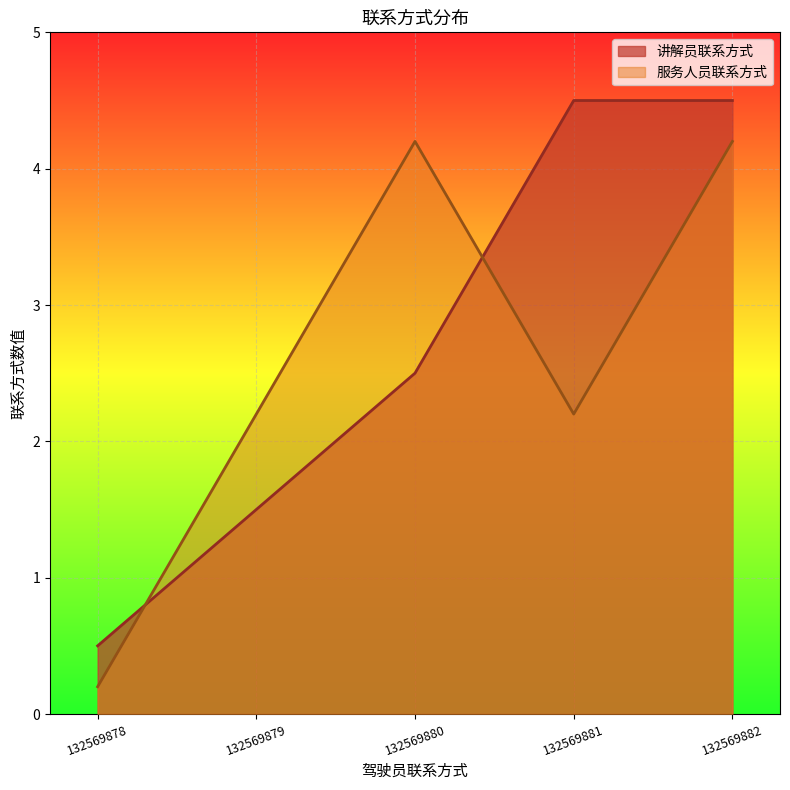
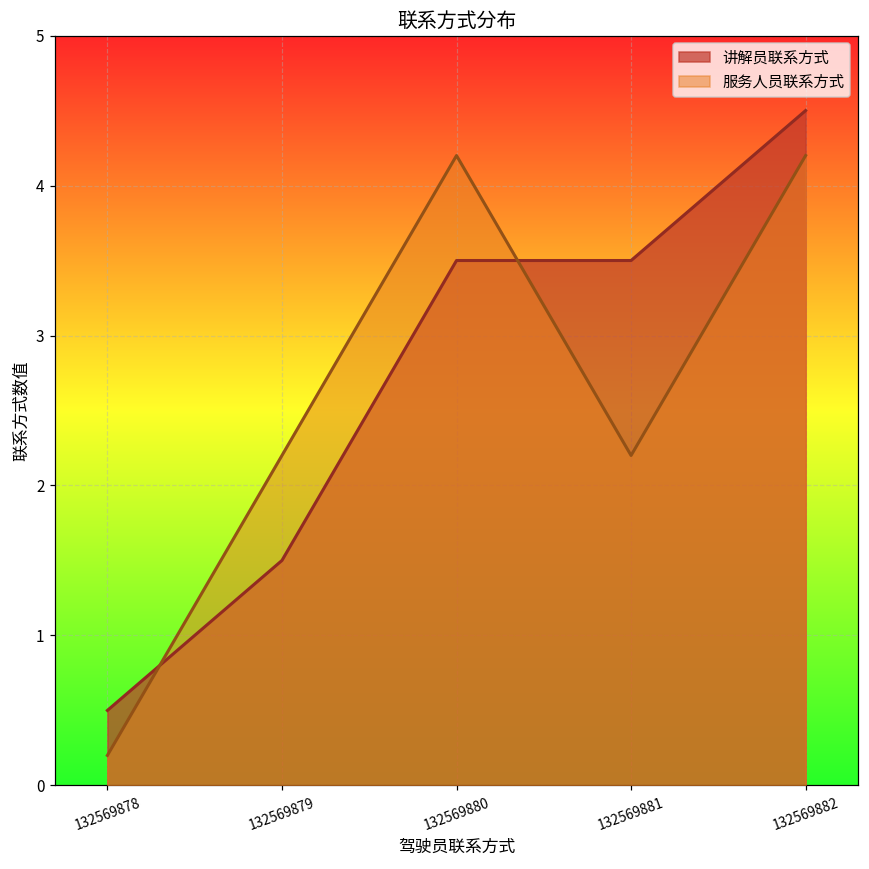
  {
    "讲解员联系方式": {
      "132569878": 0.50,
      "132569879": 1.50,
-     "132569880": 2.50,
-     "132569881": 4.50,
+     "132569880": 3.50,
+     "132569881": 3.50,
      "132569882": 4.50
    },
    "服务人员联系方式": {
      "132569878": 0.20,
      "132569879": 2.20,
      "132569880": 4.20,
      "132569881": 2.20,
      "132569882": 4.20
    }
  }
